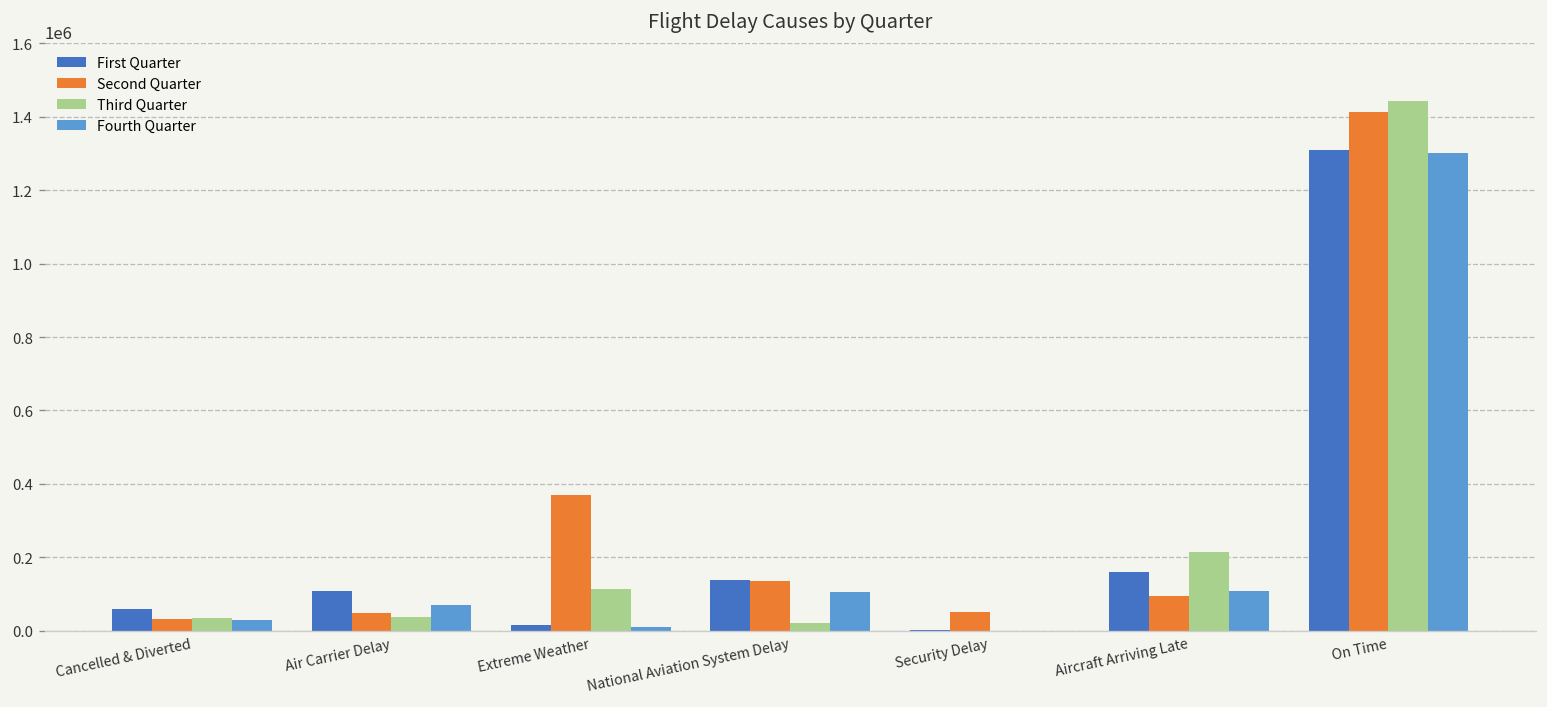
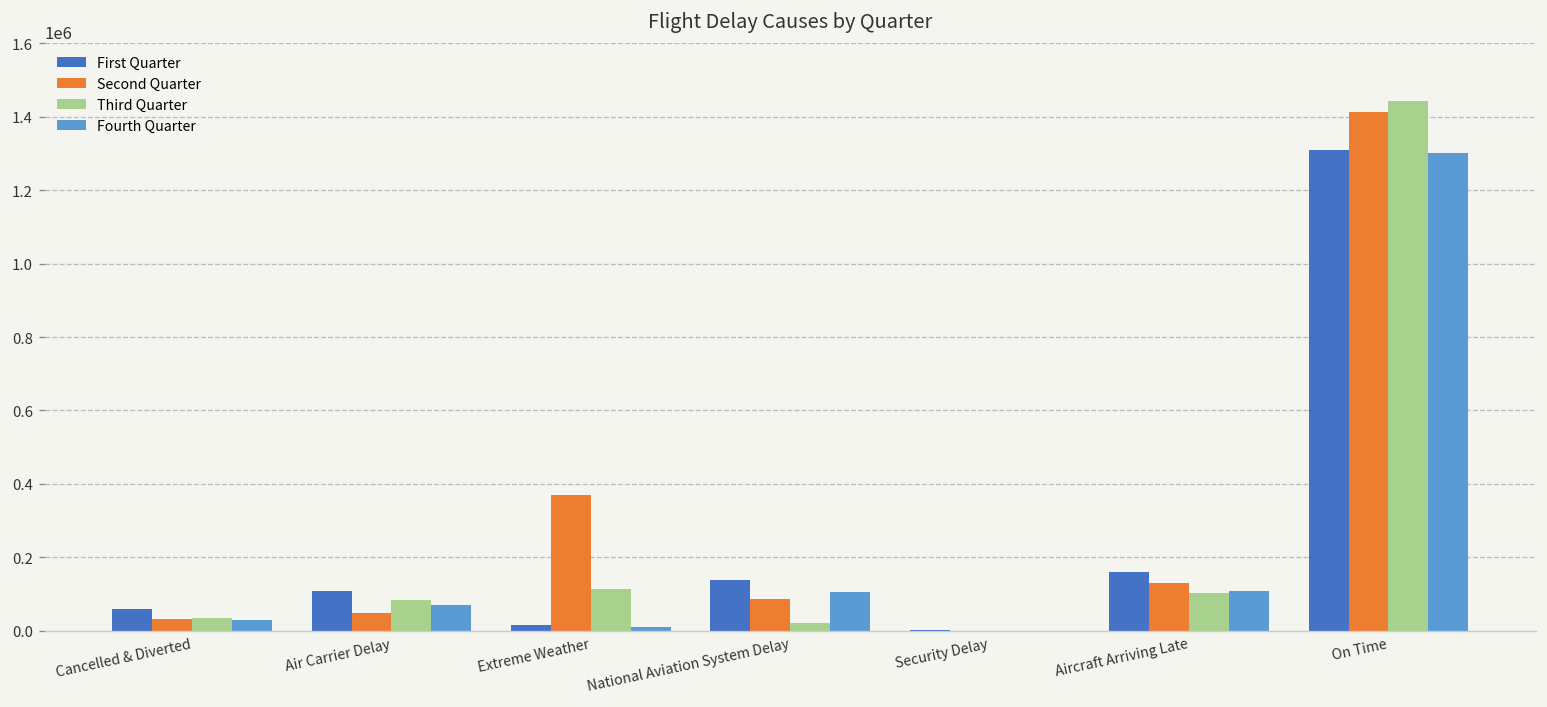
  {
    "Second Quarter": {
      "Cancelled & Diverted": 30000,
      "Air Carrier Delay": 50000,
      "Extreme Weather": 370000,
-     "National Aviation System Delay": 140000,
-     "Security Delay": 50000,
-     "Aircraft Arriving Late": 90000,
+     "National Aviation System Delay": 90000,
+     "Security Delay": 0,
+     "Aircraft Arriving Late": 130000,
      "On Time": 1410000
    },
    "Third Quarter": {
      "Cancelled & Diverted": 30000,
-     "Air Carrier Delay": 40000,
+     "Air Carrier Delay": 80000,
      "Extreme Weather": 110000,
      "National Aviation System Delay": 20000,
-     "Aircraft Arriving Late": 220000,
+     "Aircraft Arriving Late": 100000,
      "On Time": 1440000
    }
  }
